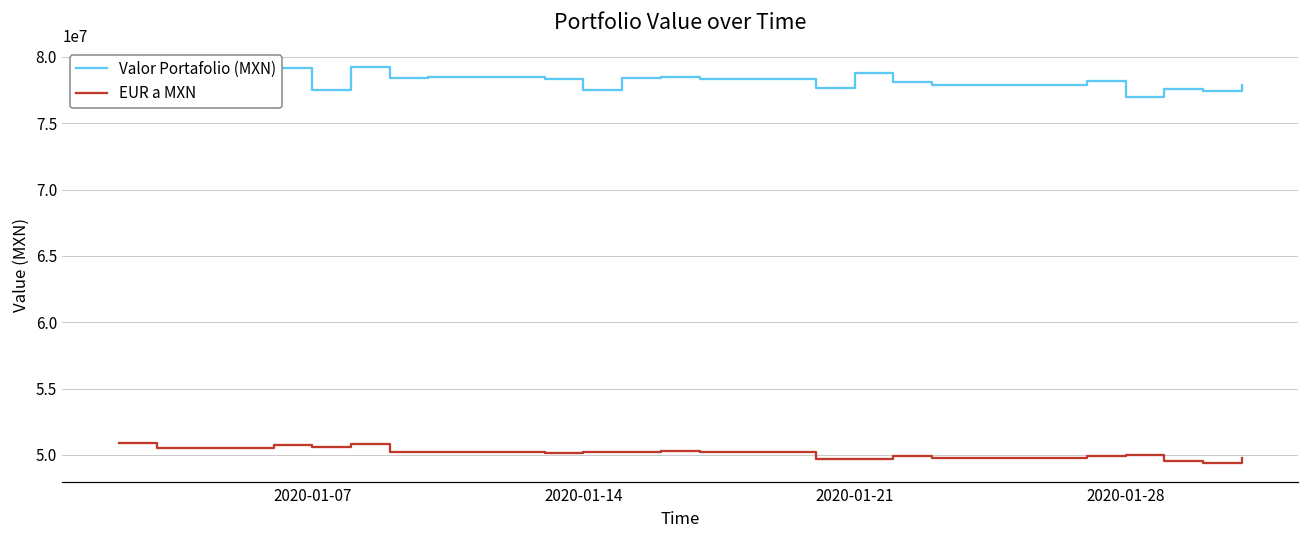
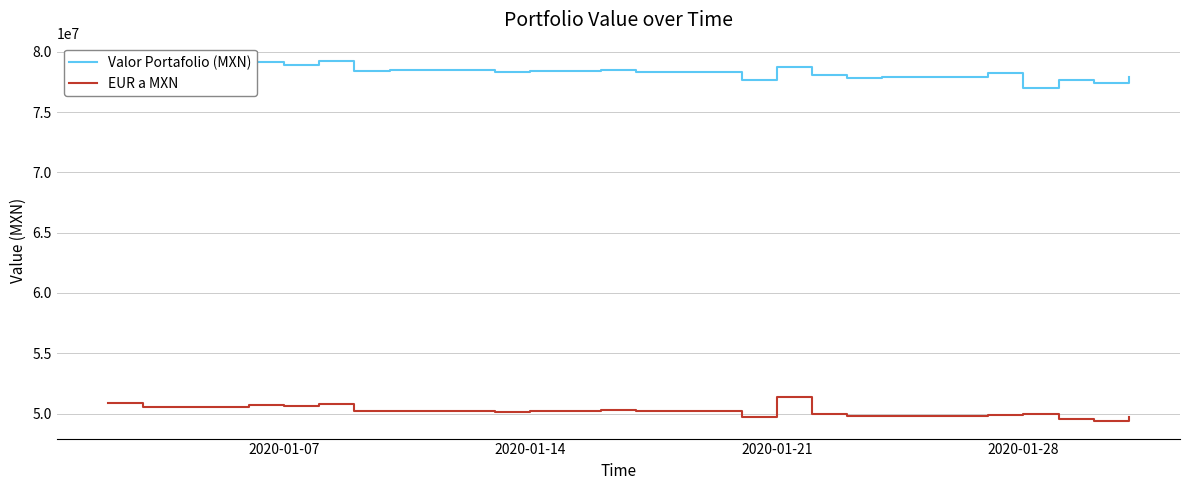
  {
    "Valor Portafolio (MXN)": {
-     "2020-01-07": 77500000,
-     "2020-01-14": 77500000,
+     "2020-01-07": 78900000,
+     "2020-01-14": 78400000,
      "2020-01-21": 78800000,
      "2020-01-28": 77000000
    },
    "EUR a MXN": {
      "2020-01-07": 50600000,
      "2020-01-14": 50200000,
-     "2020-01-21": 49700000,
+     "2020-01-21": 51400000,
      "2020-01-28": 50000000
    }
  }
